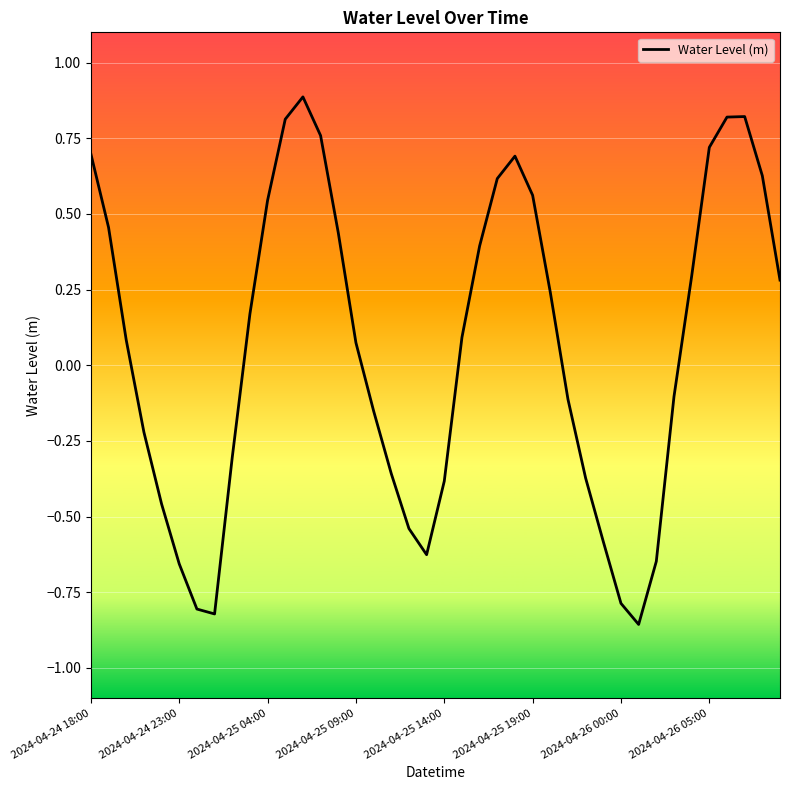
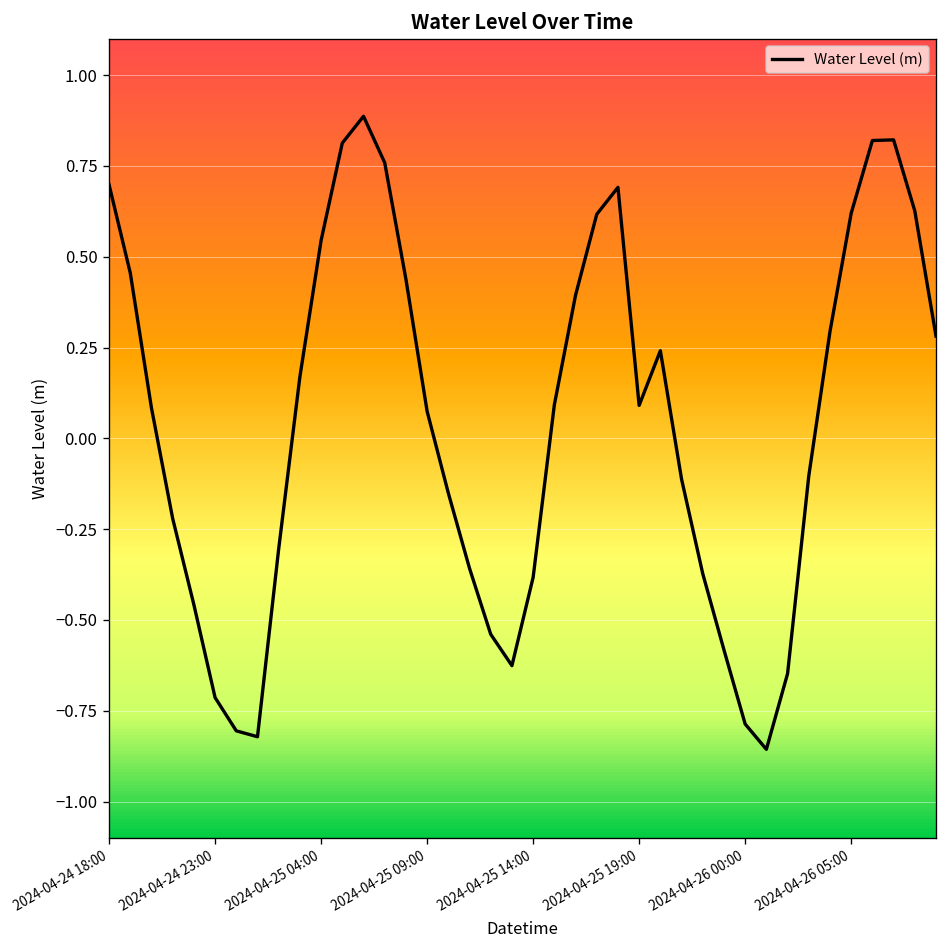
  {
    "2024-04-24 18:00": 0.70,
-   "2024-04-24 23:00": -0.66,
+   "2024-04-24 23:00": -0.71,
    "2024-04-25 04:00": 0.54,
    "2024-04-25 09:00": 0.07,
    "2024-04-25 14:00": -0.38,
-   "2024-04-25 19:00": 0.56,
+   "2024-04-25 19:00": 0.09,
    "2024-04-26 00:00": -0.79,
-   "2024-04-26 05:00": 0.72
+   "2024-04-26 05:00": 0.62
  }
